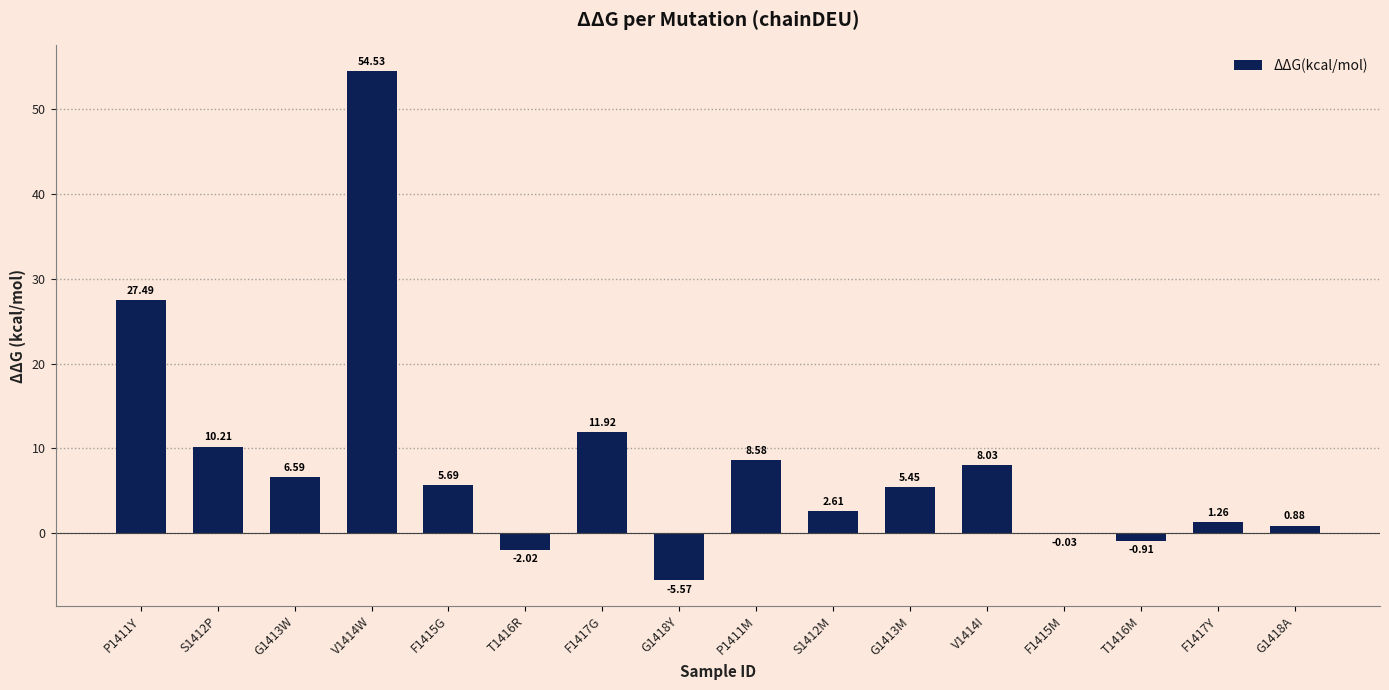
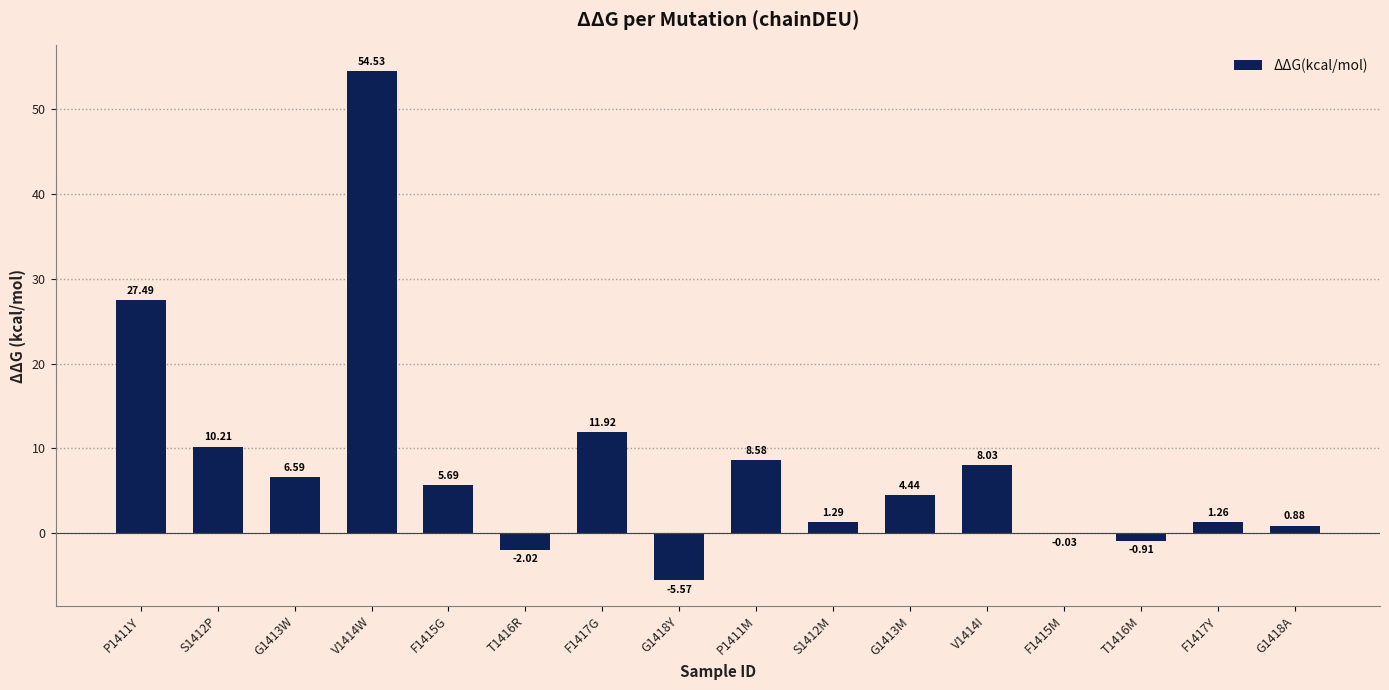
  {
    "P1411Y": 27.49,
    "S1412P": 10.21,
    "G1413W": 6.59,
    "V1414W": 54.53,
    "F1415G": 5.69,
    "T1416R": -2.02,
    "F1417G": 11.92,
    "G1418Y": -5.57,
    "P1411M": 8.58,
-   "S1412M": 2.61,
-   "G1413M": 5.45,
+   "S1412M": 1.29,
+   "G1413M": 4.44,
    "V1414I": 8.03,
    "F1415M": -0.03,
    "T1416M": -0.91,
    "F1417Y": 1.26,
    "G1418A": 0.88
  }
